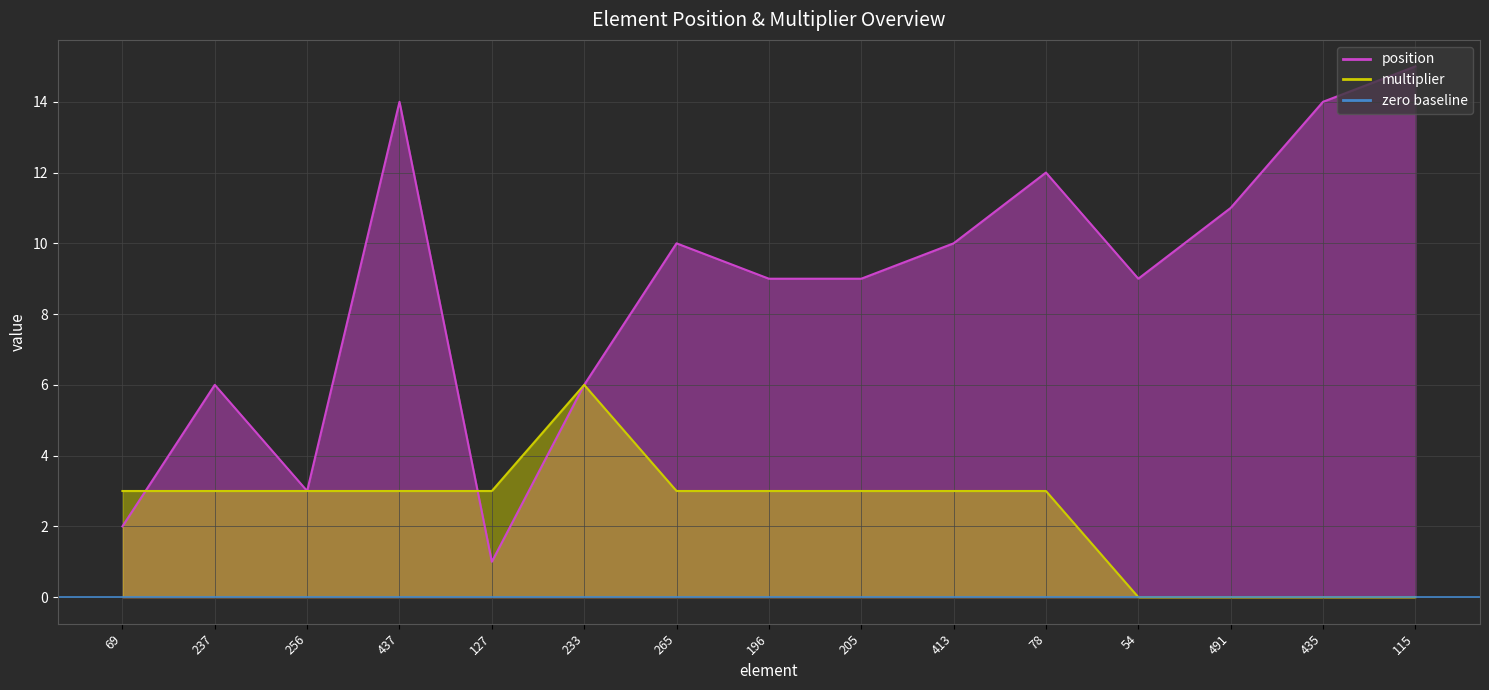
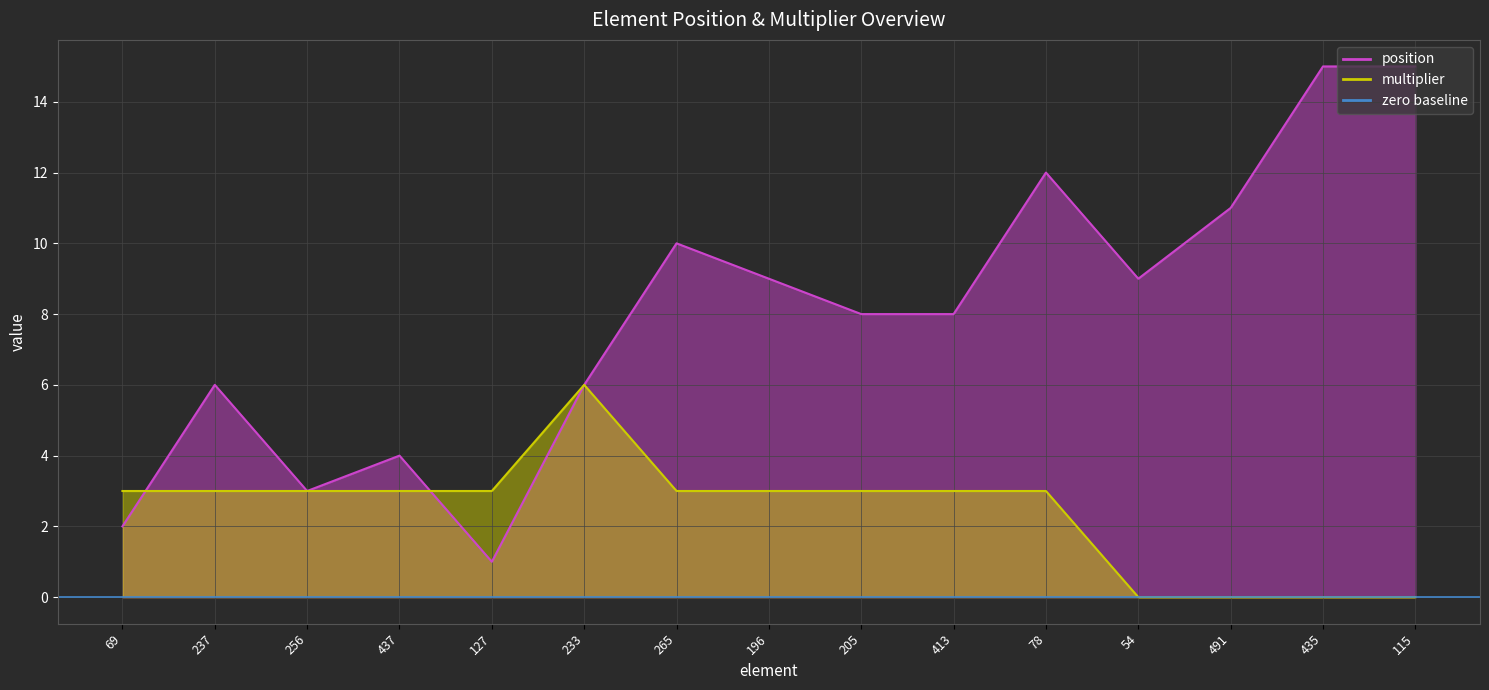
  {
    "position": {
      "69": 2,
      "237": 6,
-     "437": 14,
+     "437": 4,
      "127": 1,
      "265": 10,
      "196": 9,
-     "205": 9,
-     "413": 10,
+     "205": 8,
+     "413": 8,
      "78": 12,
      "54": 9,
      "491": 11,
-     "435": 14
+     "435": 15
    },
    "multiplier": {
      "69": 3,
      "237": 3,
      "437": 3,
      "127": 3,
      "265": 3,
      "196": 3,
      "205": 3,
      "413": 3,
      "78": 3,
      "54": 0,
      "491": 0,
      "435": 0,
      "115": 0
    }
  }
